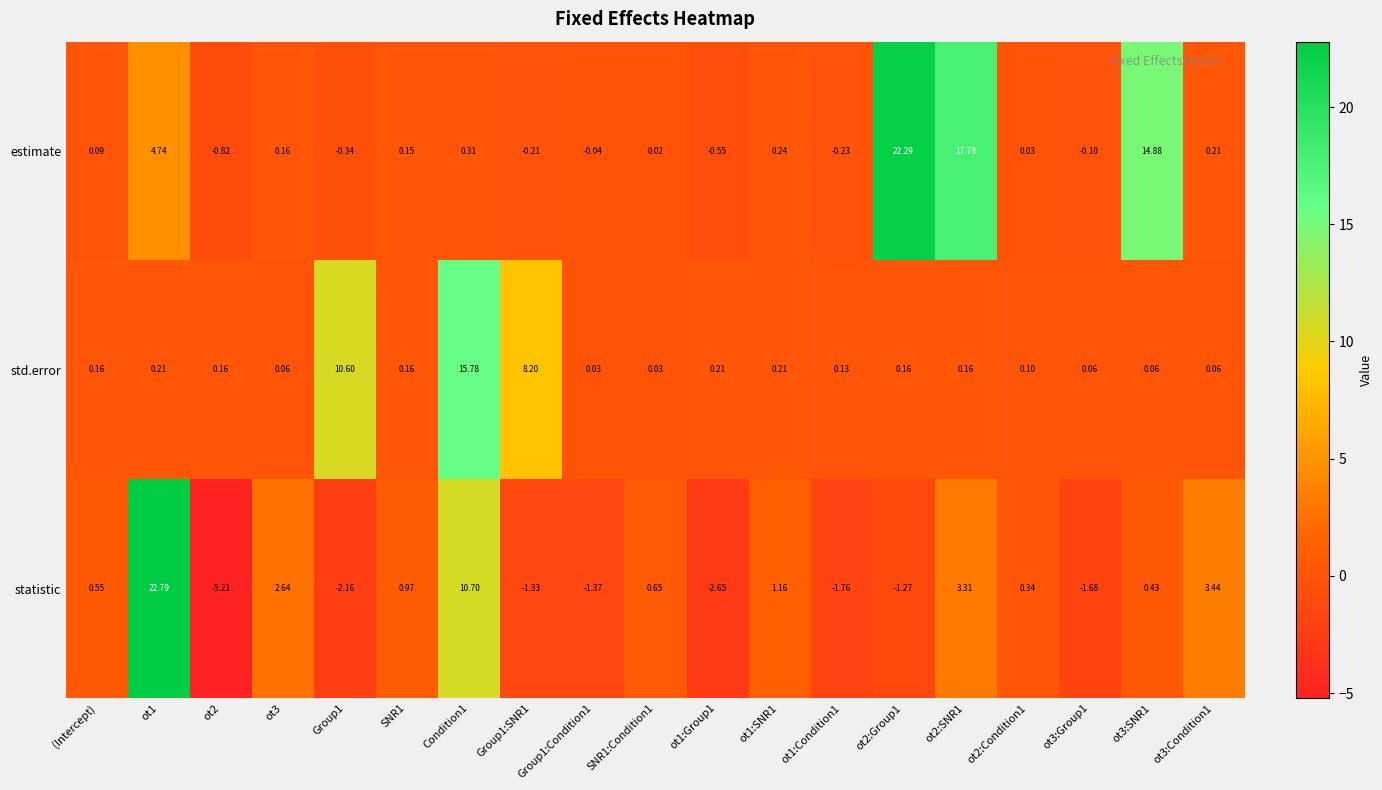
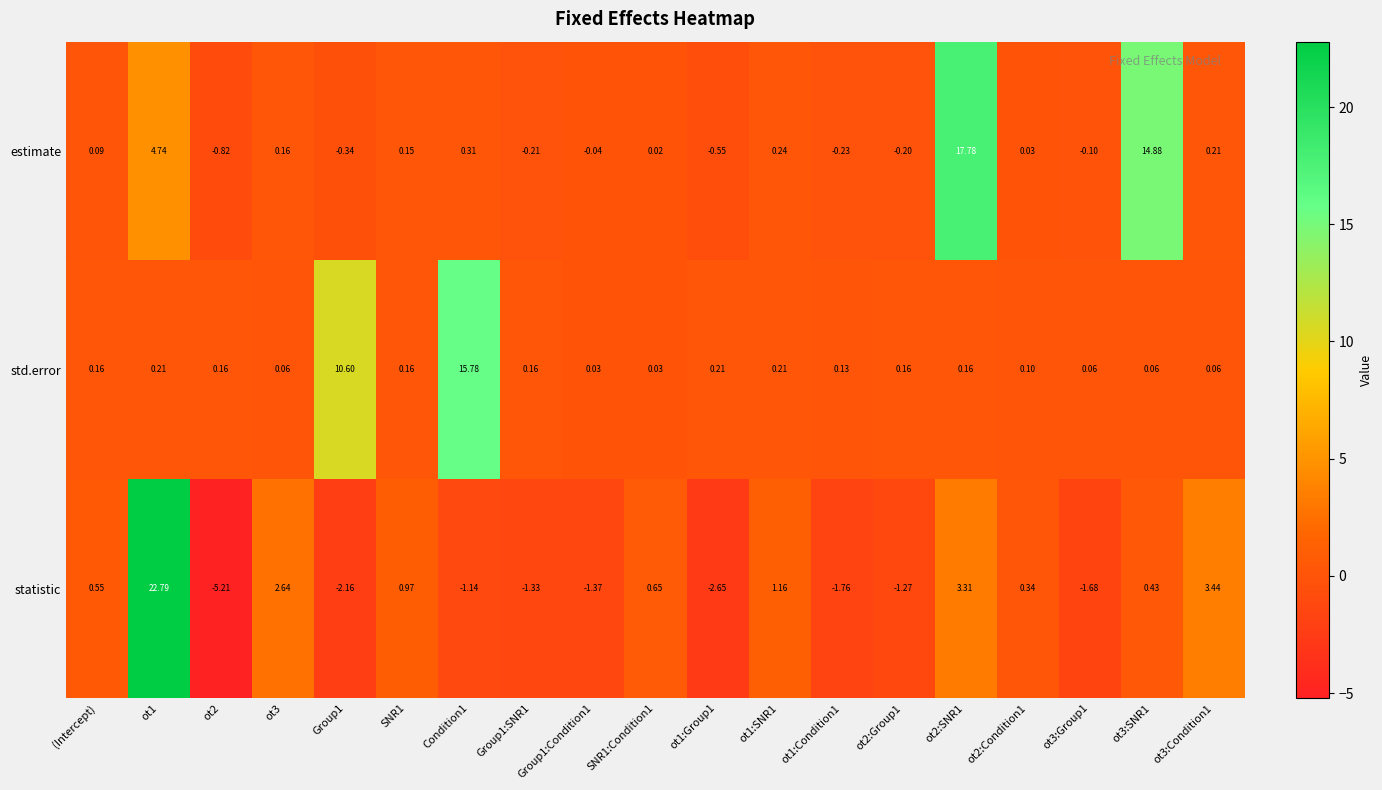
  {
    "estimate": {
      "(Intercept)": 0.09,
      "ot1": 4.74,
      "ot2": -0.82,
      "ot3": 0.16,
      "Group1": -0.34,
      "SNR1": 0.15,
      "Condition1": 0.31,
      "Group1:SNR1": -0.21,
      "Group1:Condition1": -0.04,
      "SNR1:Condition1": 0.02,
      "ot1:Group1": -0.55,
      "ot1:SNR1": 0.24,
      "ot1:Condition1": -0.23,
-     "ot2:Group1": 22.29,
+     "ot2:Group1": -0.20,
      "ot2:SNR1": 17.78,
      "ot2:Condition1": 0.03,
      "ot3:Group1": -0.10,
      "ot3:Condition1": 0.21
    },
    "std.error": {
      "(Intercept)": 0.16,
      "ot1": 0.21,
      "ot2": 0.16,
      "ot3": 0.06,
      "Group1": 10.60,
      "SNR1": 0.16,
      "Condition1": 15.78,
-     "Group1:SNR1": 8.20,
+     "Group1:SNR1": 0.16,
      "Group1:Condition1": 0.03,
      "SNR1:Condition1": 0.03,
      "ot1:Group1": 0.21,
      "ot1:SNR1": 0.21,
      "ot1:Condition1": 0.13,
      "ot2:Group1": 0.16,
      "ot2:SNR1": 0.16,
      "ot2:Condition1": 0.10,
      "ot3:Group1": 0.06,
      "ot3:SNR1": 0.06,
      "ot3:Condition1": 0.06
    },
    "statistic": {
      "(Intercept)": 0.55,
      "ot1": 22.79,
      "ot2": -5.21,
      "ot3": 2.64,
      "Group1": -2.16,
      "SNR1": 0.97,
-     "Condition1": 10.70,
+     "Condition1": -1.14,
      "Group1:SNR1": -1.33,
      "Group1:Condition1": -1.37,
      "SNR1:Condition1": 0.65,
      "ot1:Group1": -2.65,
      "ot1:SNR1": 1.16,
      "ot1:Condition1": -1.76,
      "ot2:Group1": -1.27,
      "ot2:SNR1": 3.31,
      "ot2:Condition1": 0.34,
      "ot3:Group1": -1.68,
      "ot3:SNR1": 0.43,
      "ot3:Condition1": 3.44
    }
  }
